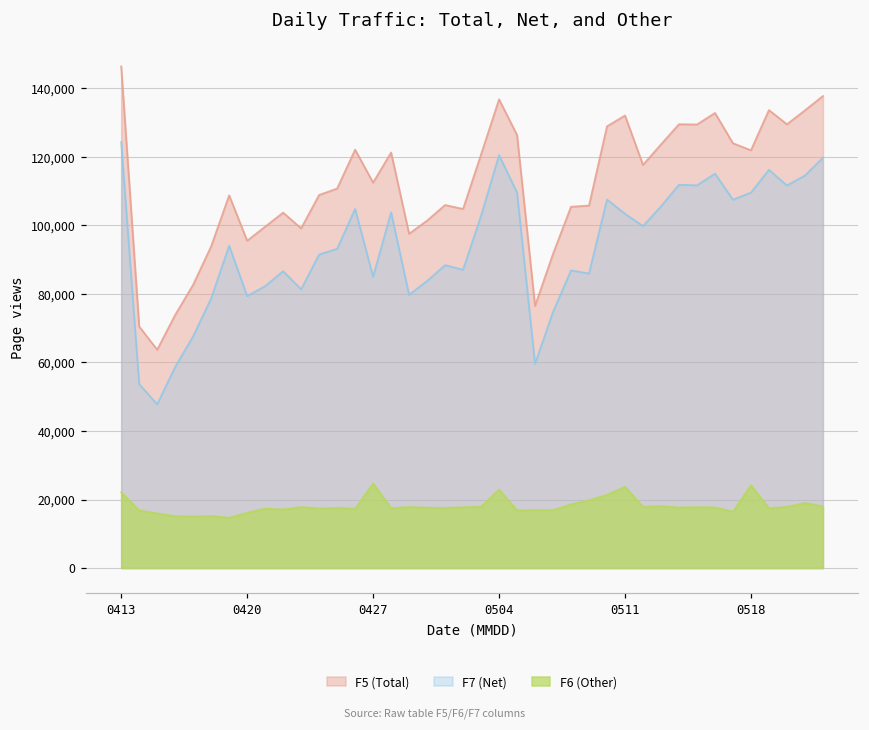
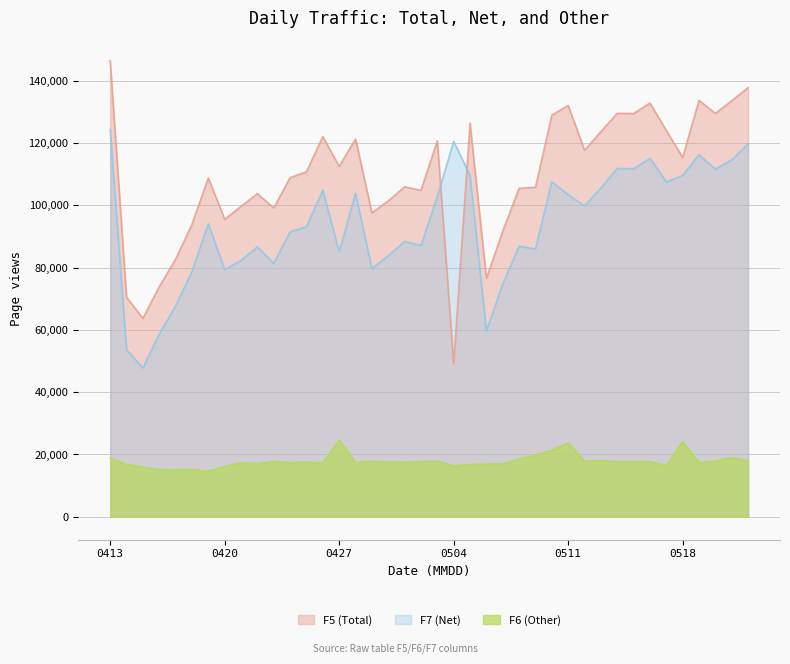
  {
    "F5 (Total)": {
      "0413": "146,000",
      "0420": "96,000",
      "0427": "112,000",
-     "0504": "137,000",
+     "0504": "49,000",
      "0511": "132,000",
-     "0518": "122,000"
+     "0518": "115,000"
    },
    "F7 (Net)": {
      "0413": "124,000",
      "0420": "79,000",
      "0427": "85,000",
      "0504": "121,000",
      "0511": "103,000",
      "0518": "110,000"
    },
    "F6 (Other)": {
-     "0413": "22,000",
+     "0413": "19,000",
      "0420": "16,000",
      "0427": "25,000",
-     "0504": "23,000",
+     "0504": "16,000",
      "0511": "24,000",
      "0518": "24,000"
    }
  }
